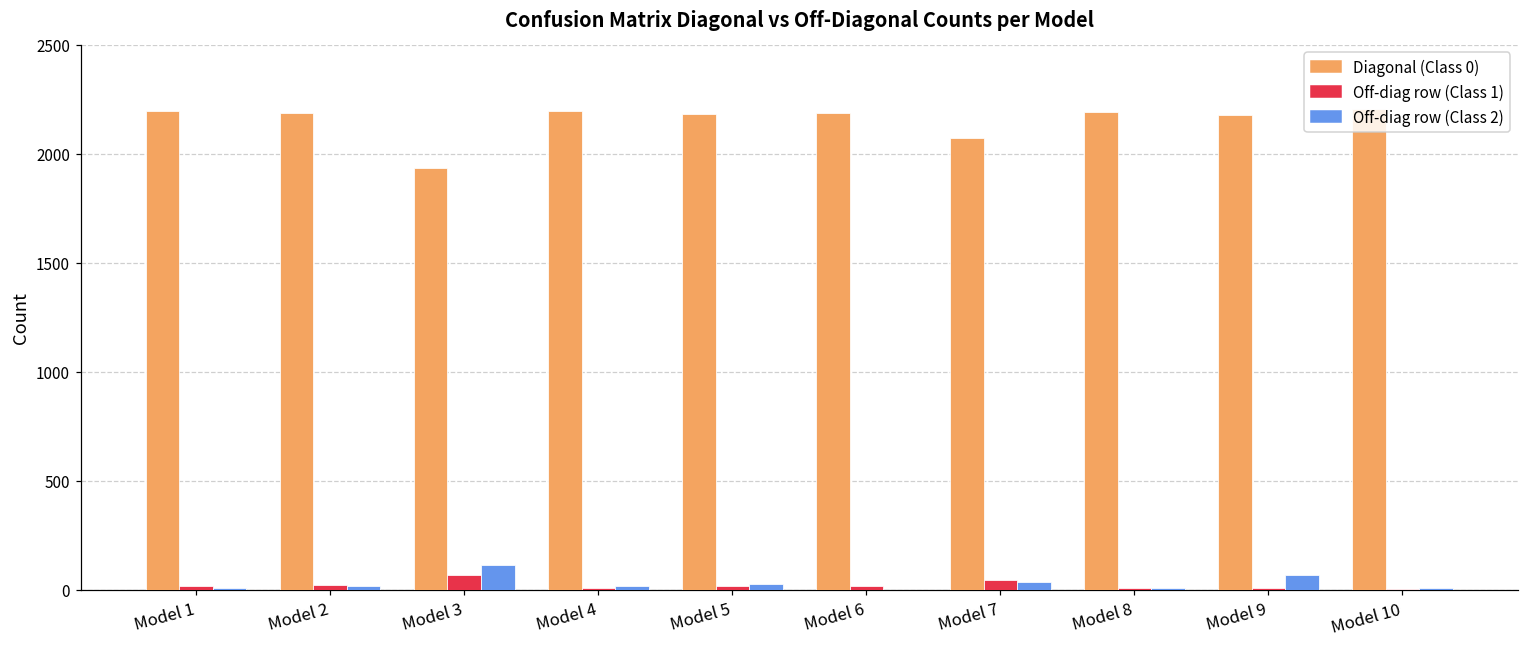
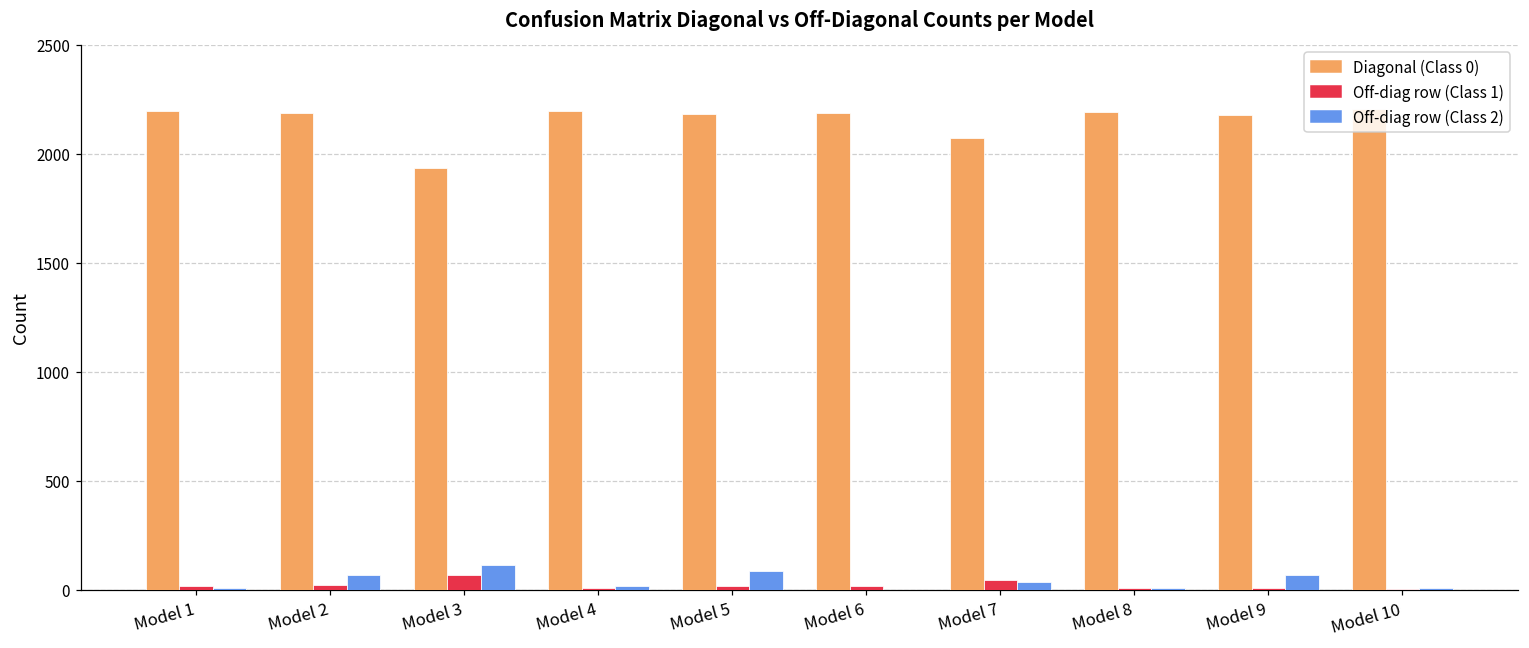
  {
    "Diagonal (Class 0)": {
      "Model 1": 2200,
      "Model 2": 2190,
      "Model 3": 1930,
      "Model 4": 2200,
      "Model 5": 2180,
      "Model 6": 2190,
      "Model 7": 2080,
      "Model 8": 2190,
      "Model 9": 2180
    },
    "Off-diag row (Class 1)": {
      "Model 1": 20,
      "Model 2": 20,
      "Model 3": 70,
      "Model 5": 20,
      "Model 6": 20,
      "Model 7": 50
    },
    "Off-diag row (Class 2)": {
-     "Model 2": 20,
+     "Model 2": 70,
      "Model 3": 120,
      "Model 4": 20,
-     "Model 5": 30,
+     "Model 5": 90,
      "Model 6": 0,
      "Model 7": 40,
      "Model 9": 70
    }
  }
